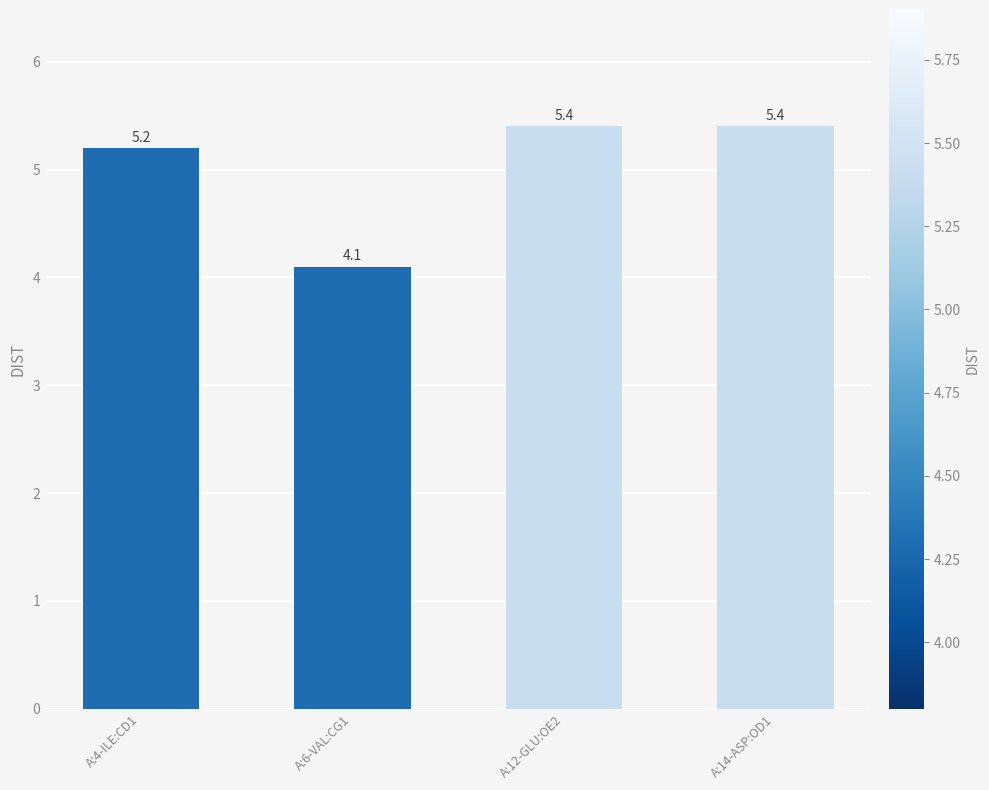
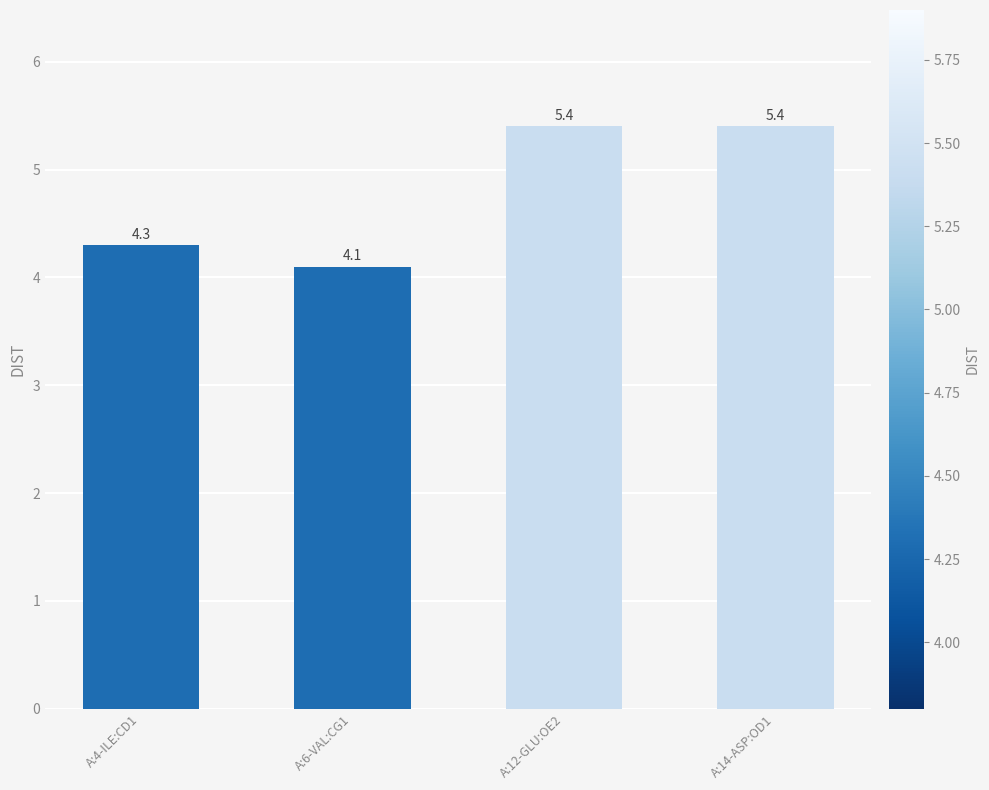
  {
-   "A:4-ILE:CD1": 5.2,
+   "A:4-ILE:CD1": 4.3,
    "A:6-VAL:CG1": 4.1,
    "A:12-GLU:OE2": 5.4,
    "A:14-ASP:OD1": 5.4
  }
